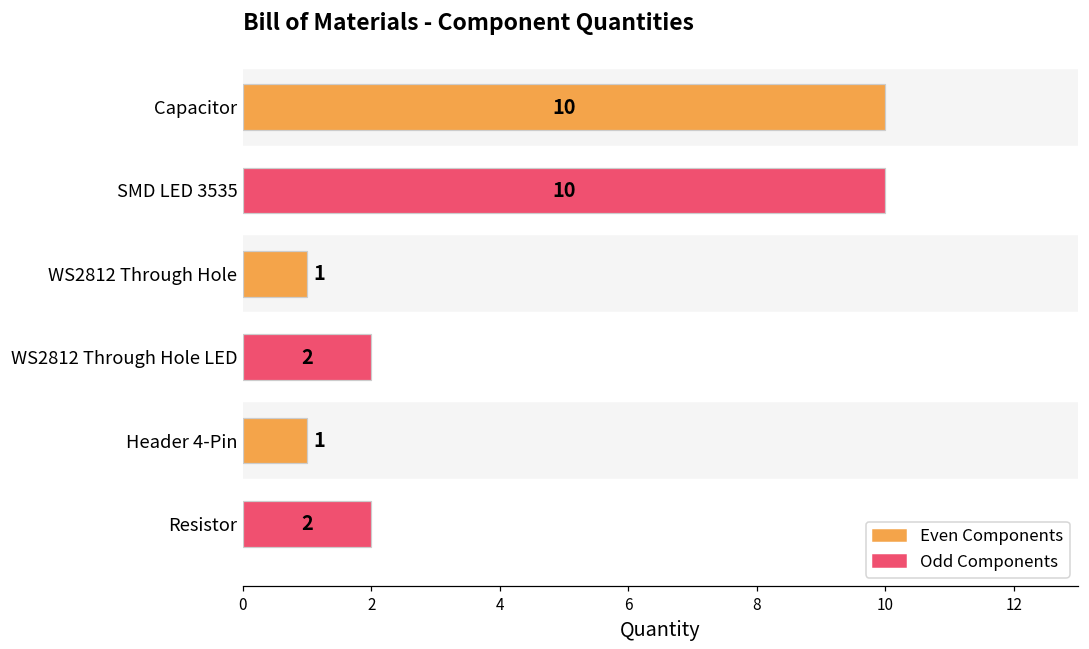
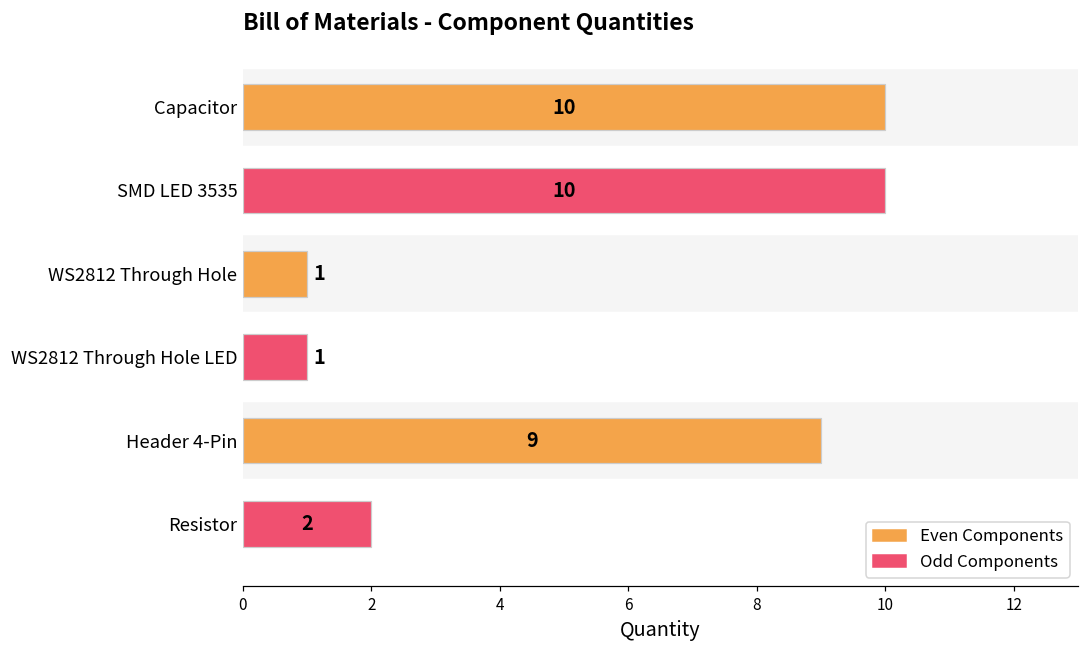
  {
    "Capacitor": 10,
    "SMD LED 3535": 10,
    "WS2812 Through Hole": 1,
-   "WS2812 Through Hole LED": 2,
-   "Header 4-Pin": 1,
+   "WS2812 Through Hole LED": 1,
+   "Header 4-Pin": 9,
    "Resistor": 2
  }
